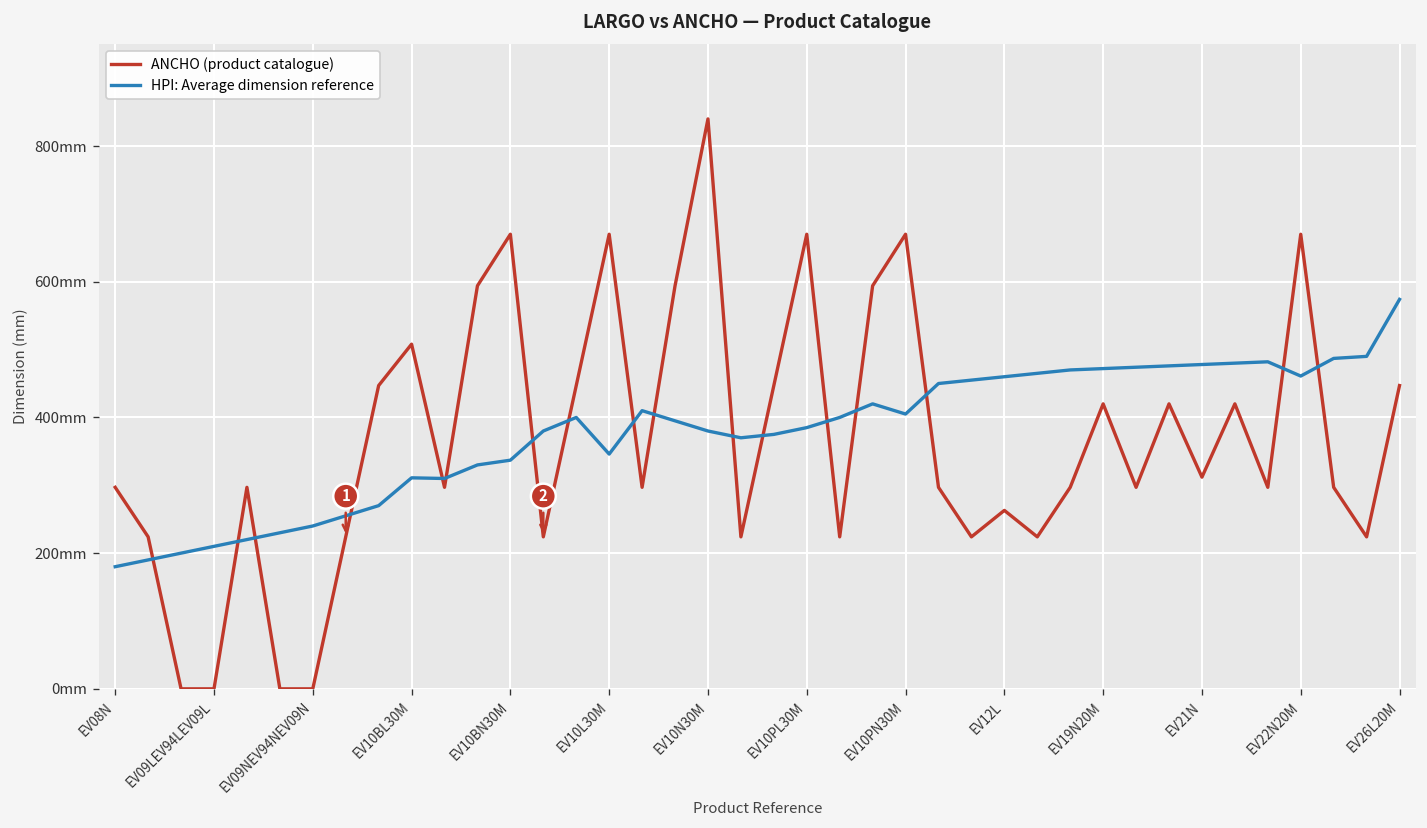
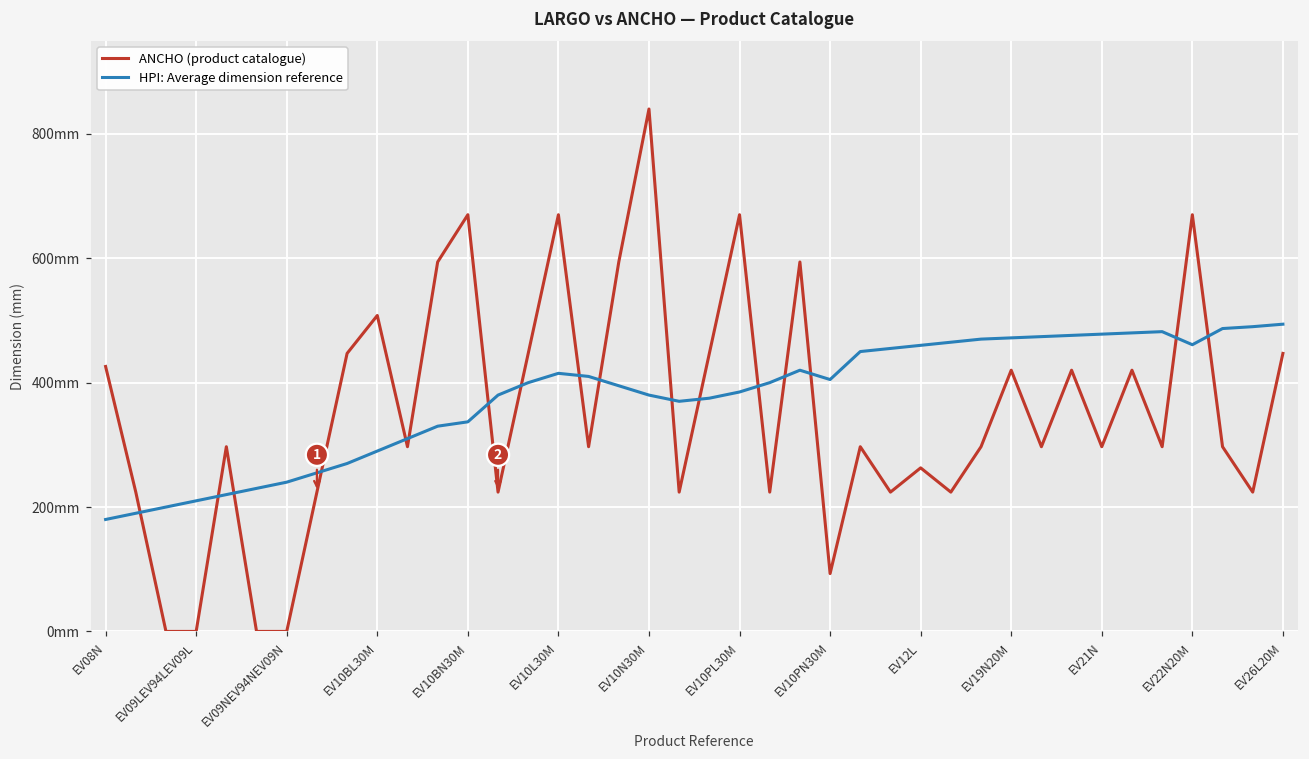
  {
    "ANCHO (product catalogue)": {
-     "EV08N": "300mm",
+     "EV08N": "430mm",
      "EV09LEV94LEV09L": "0mm",
      "EV09NEV94NEV09N": "0mm",
      "EV10BL30M": "510mm",
      "EV10BN30M": "670mm",
      "EV10L30M": "670mm",
      "EV10N30M": "840mm",
      "EV10PL30M": "670mm",
-     "EV10PN30M": "670mm",
+     "EV10PN30M": "90mm",
      "EV12L": "260mm",
      "EV19N20M": "420mm",
-     "EV21N": "310mm",
+     "EV21N": "300mm",
      "EV22N20M": "670mm",
      "EV26L20M": "450mm"
    },
    "HPI: Average dimension reference": {
      "EV08N": "180mm",
      "EV09LEV94LEV09L": "210mm",
      "EV09NEV94NEV09N": "240mm",
-     "EV10BL30M": "310mm",
+     "EV10BL30M": "290mm",
      "EV10BN30M": "340mm",
-     "EV10L30M": "350mm",
+     "EV10L30M": "420mm",
      "EV10N30M": "380mm",
      "EV10PL30M": "390mm",
      "EV10PN30M": "410mm",
      "EV12L": "460mm",
      "EV19N20M": "470mm",
      "EV21N": "480mm",
      "EV22N20M": "460mm",
-     "EV26L20M": "570mm"
+     "EV26L20M": "490mm"
    }
  }
